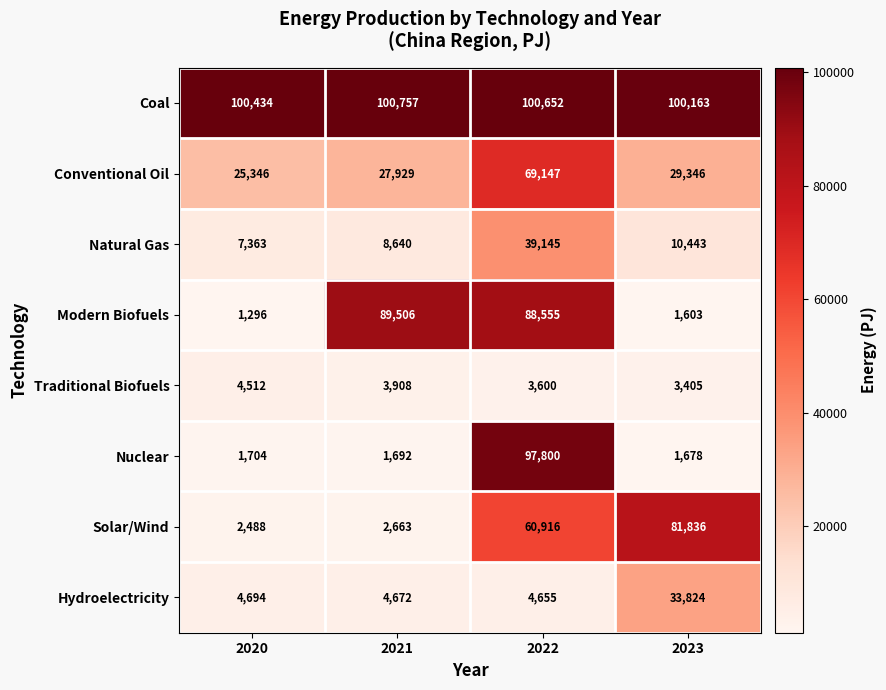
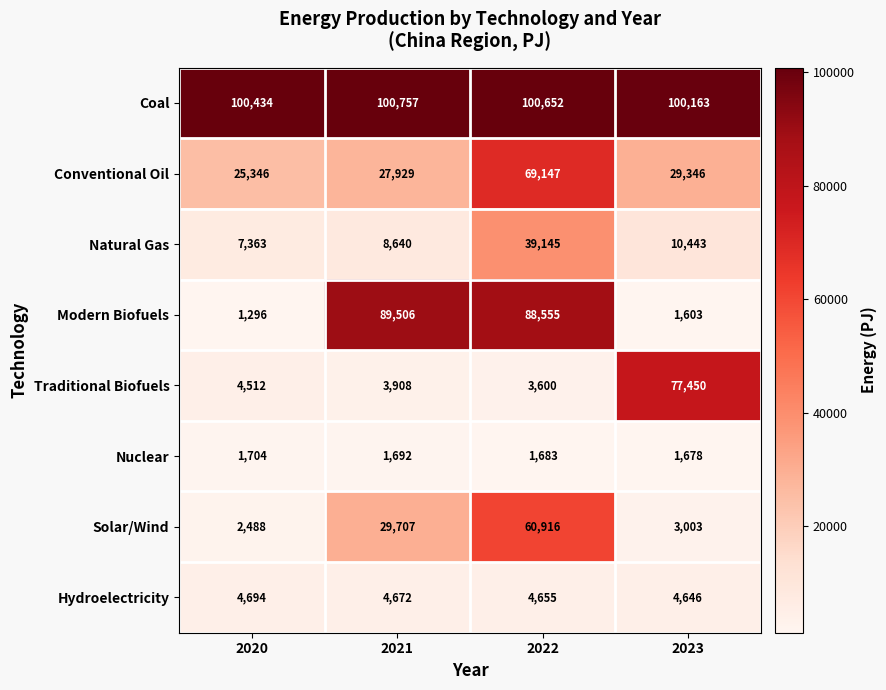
  {
    "Coal": {
      "2020": "100,434",
      "2021": "100,757",
      "2022": "100,652",
      "2023": "100,163"
    },
    "Conventional Oil": {
      "2020": "25,346",
      "2021": "27,929",
      "2022": "69,147",
      "2023": "29,346"
    },
    "Natural Gas": {
      "2020": "7,363",
      "2021": "8,640",
      "2022": "39,145",
      "2023": "10,443"
    },
    "Modern Biofuels": {
      "2020": "1,296",
      "2021": "89,506",
      "2022": "88,555",
      "2023": "1,603"
    },
    "Traditional Biofuels": {
      "2020": "4,512",
      "2021": "3,908",
      "2022": "3,600",
-     "2023": "3,405"
+     "2023": "77,450"
    },
    "Nuclear": {
      "2020": "1,704",
      "2021": "1,692",
-     "2022": "97,800",
+     "2022": "1,683",
      "2023": "1,678"
    },
    "Solar/Wind": {
      "2020": "2,488",
-     "2021": "2,663",
+     "2021": "29,707",
      "2022": "60,916",
-     "2023": "81,836"
+     "2023": "3,003"
    },
    "Hydroelectricity": {
      "2020": "4,694",
      "2021": "4,672",
      "2022": "4,655",
-     "2023": "33,824"
+     "2023": "4,646"
    }
  }
